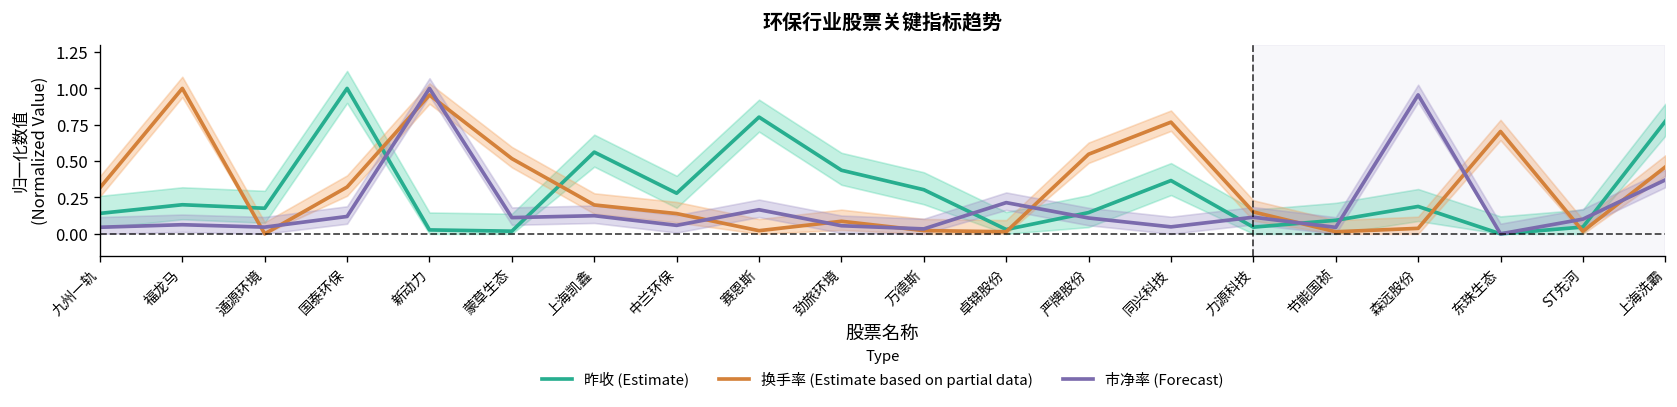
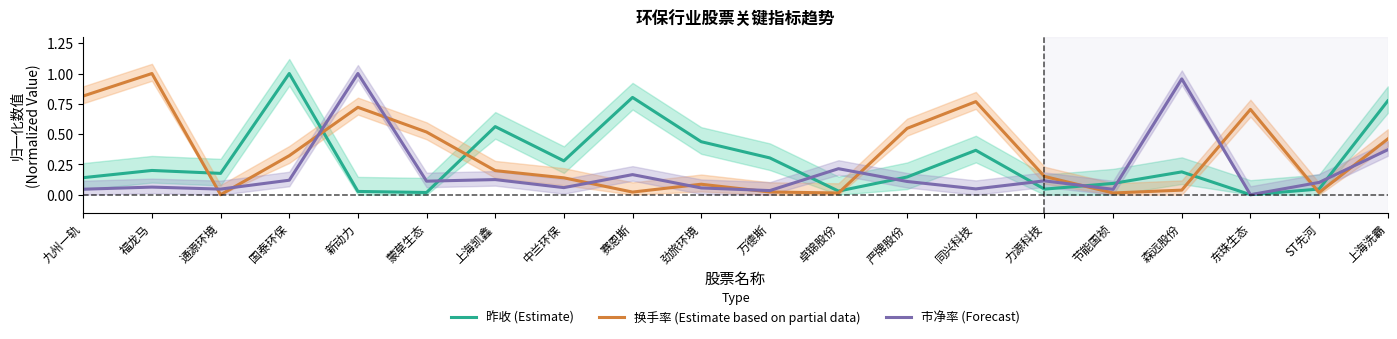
  {
    "换手率 (Estimate based on partial data)": {
-     "九州一轨": 0.32,
+     "九州一轨": 0.81,
      "福龙马": 1.00,
      "通源环境": 0.00,
      "国泰环保": 0.32,
-     "新动力": 0.95,
+     "新动力": 0.72,
      "蒙草生态": 0.52,
      "赛恩斯": 0.02,
      "劲旅环境": 0.09,
      "严牌股份": 0.55,
      "同兴科技": 0.77,
      "节能国祯": 0.01,
      "森远股份": 0.04,
      "东珠生态": 0.70,
      "ST先河": 0.02
    }
  }
